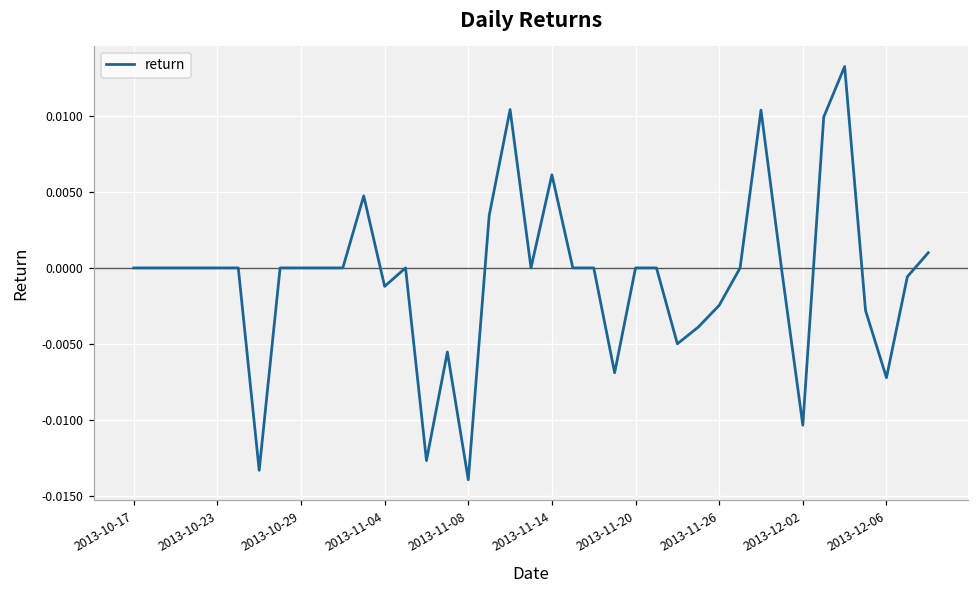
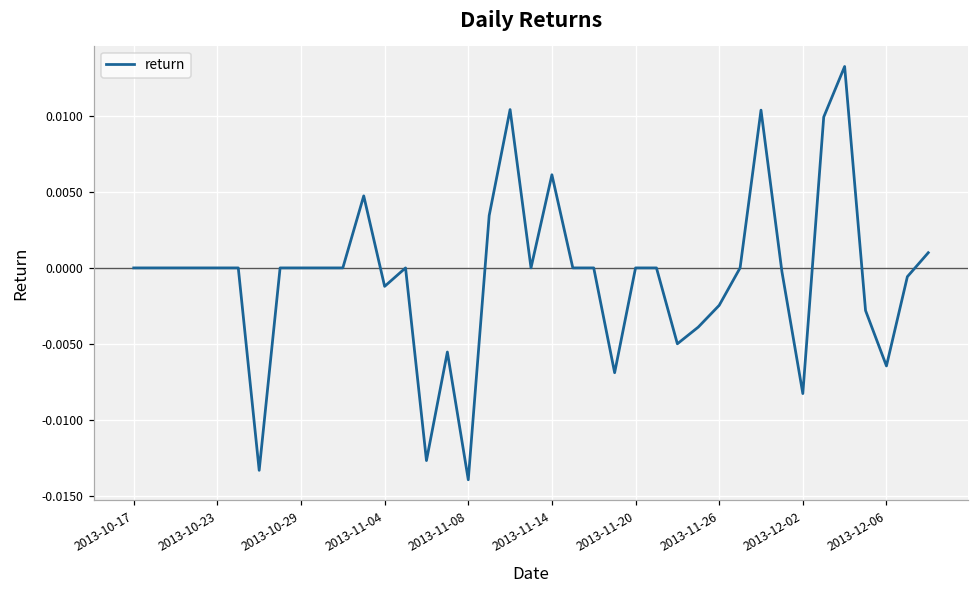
  {
    "2013-10-17": 0.0000,
    "2013-10-23": 0.0000,
    "2013-10-29": 0.0000,
    "2013-11-04": -0.0012,
    "2013-11-08": -0.0139,
    "2013-11-14": 0.0061,
    "2013-11-20": 0.0000,
    "2013-11-26": -0.0025,
-   "2013-12-02": -0.0103,
-   "2013-12-06": -0.0072
+   "2013-12-02": -0.0083,
+   "2013-12-06": -0.0064
  }
